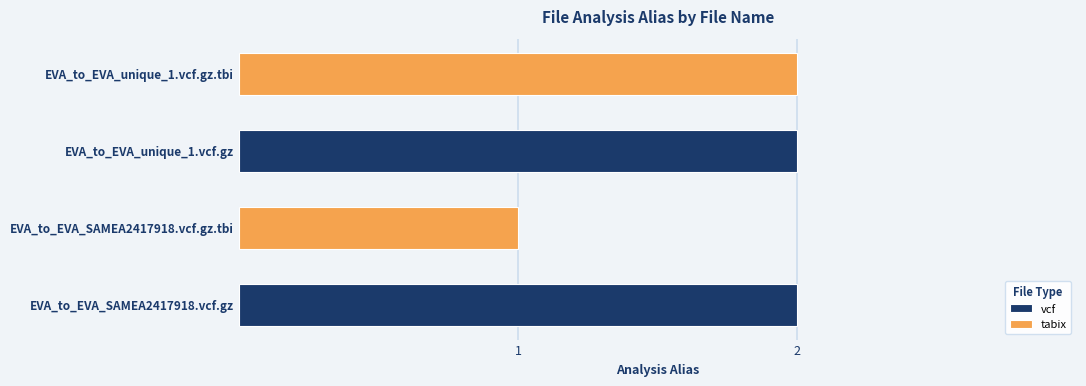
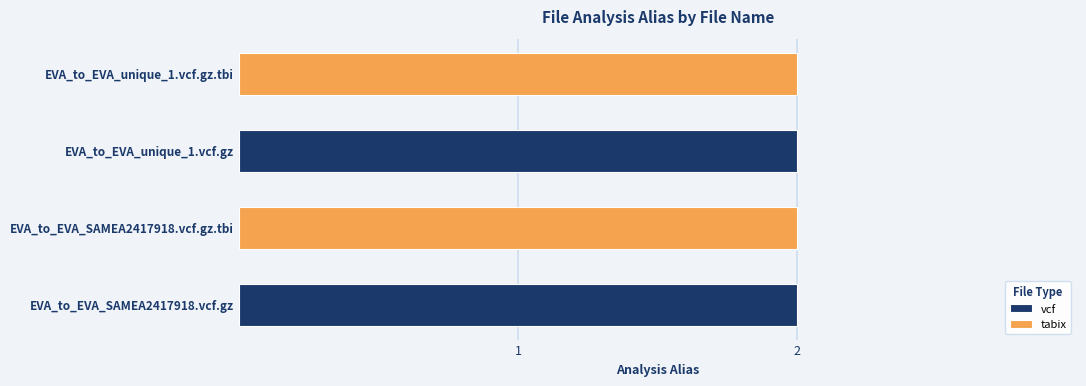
  {
    "vcf": {
      "EVA_to_EVA_unique_1.vcf.gz": 2,
      "EVA_to_EVA_SAMEA2417918.vcf.gz": 2
    },
    "tabix": {
      "EVA_to_EVA_unique_1.vcf.gz.tbi": 2,
-     "EVA_to_EVA_SAMEA2417918.vcf.gz.tbi": 1
+     "EVA_to_EVA_SAMEA2417918.vcf.gz.tbi": 2
    }
  }
